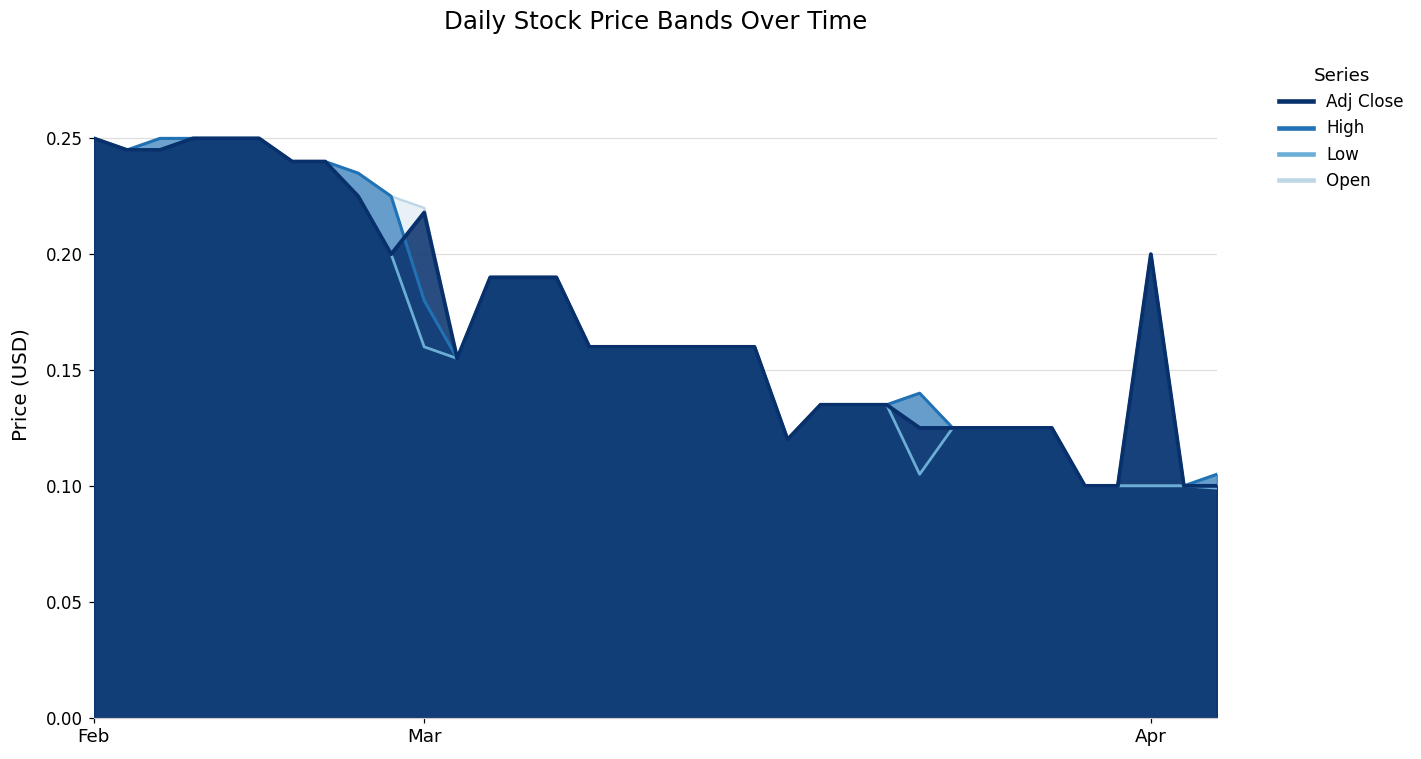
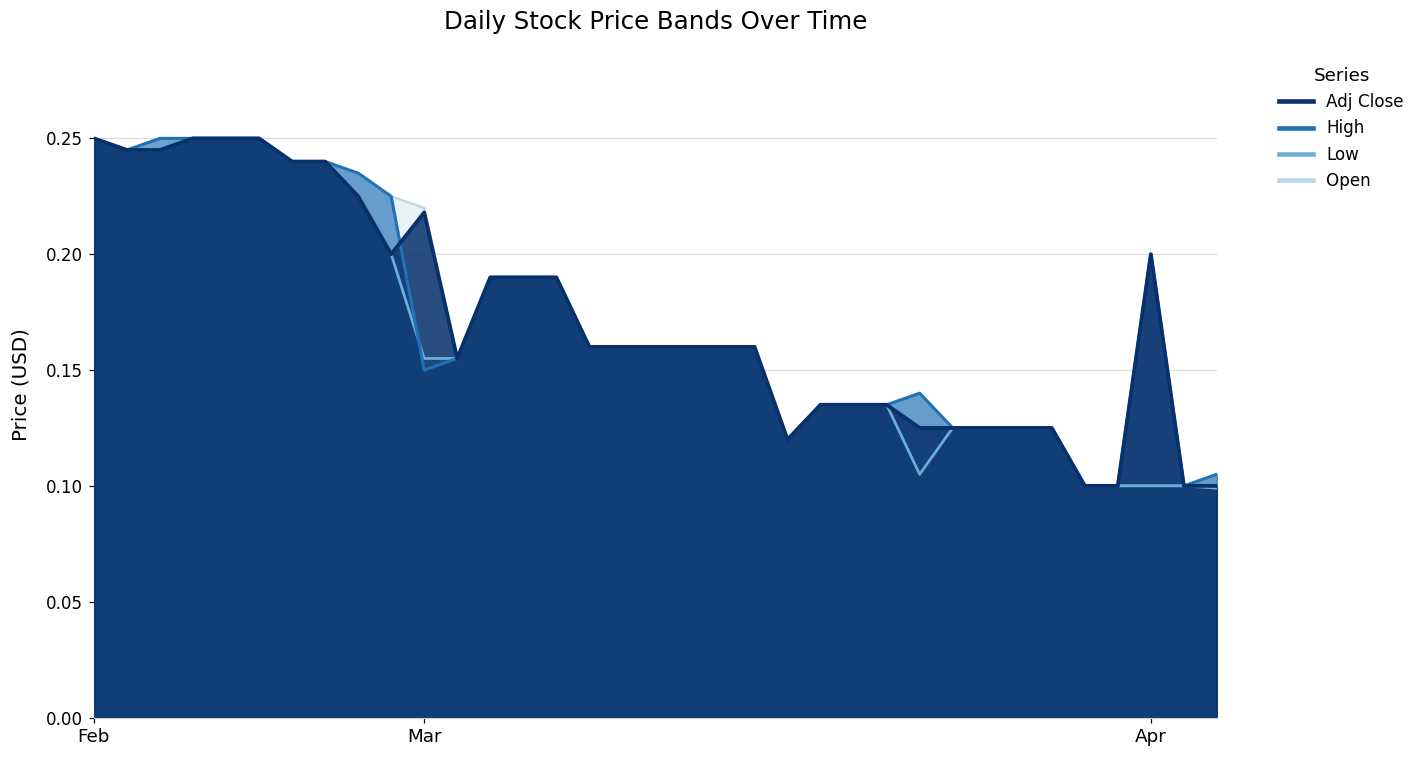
  {
    "Open": {
      "Mar": 0.220
    },
    "Low": {
-     "Mar": 0.160
+     "Mar": 0.155
    },
    "High": {
-     "Mar": 0.18
+     "Mar": 0.15
    },
    "Adj Close": {
      "Mar": 0.218
    }
  }
